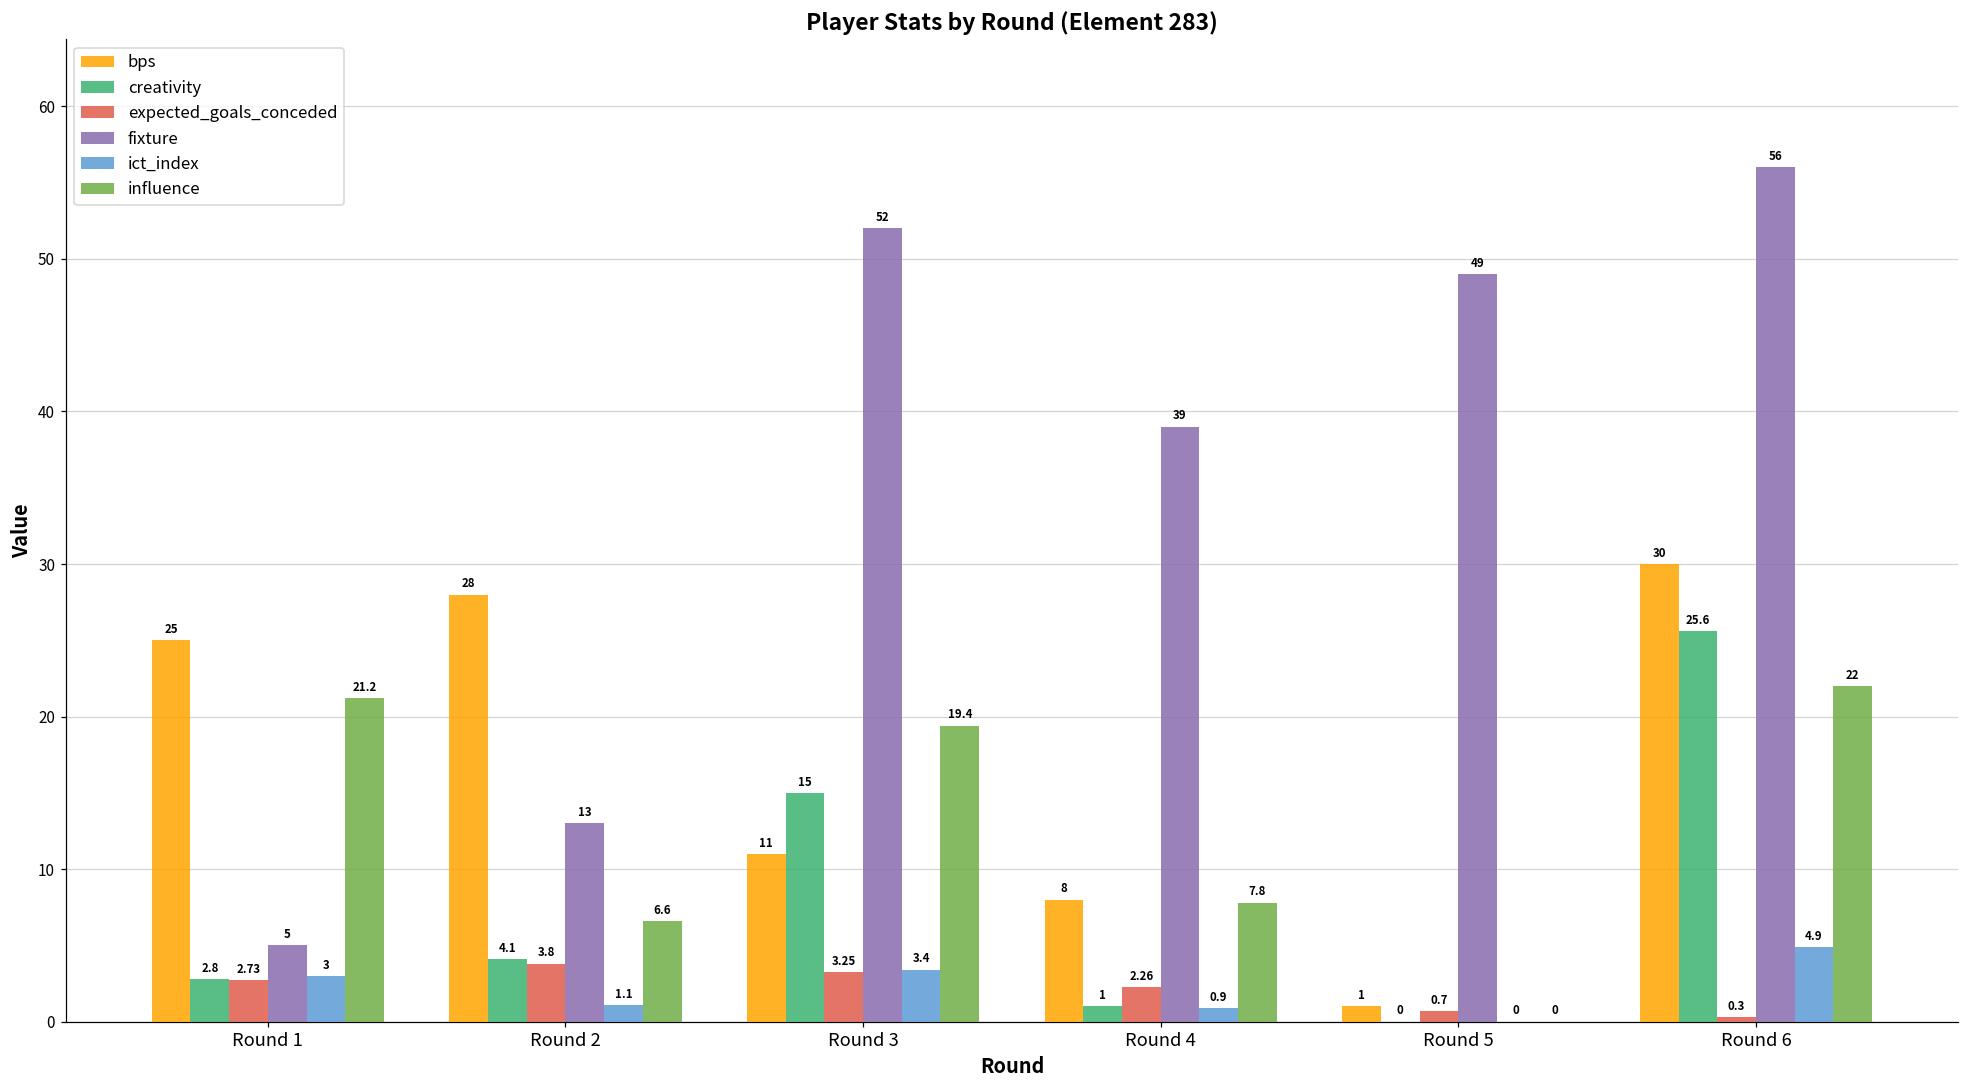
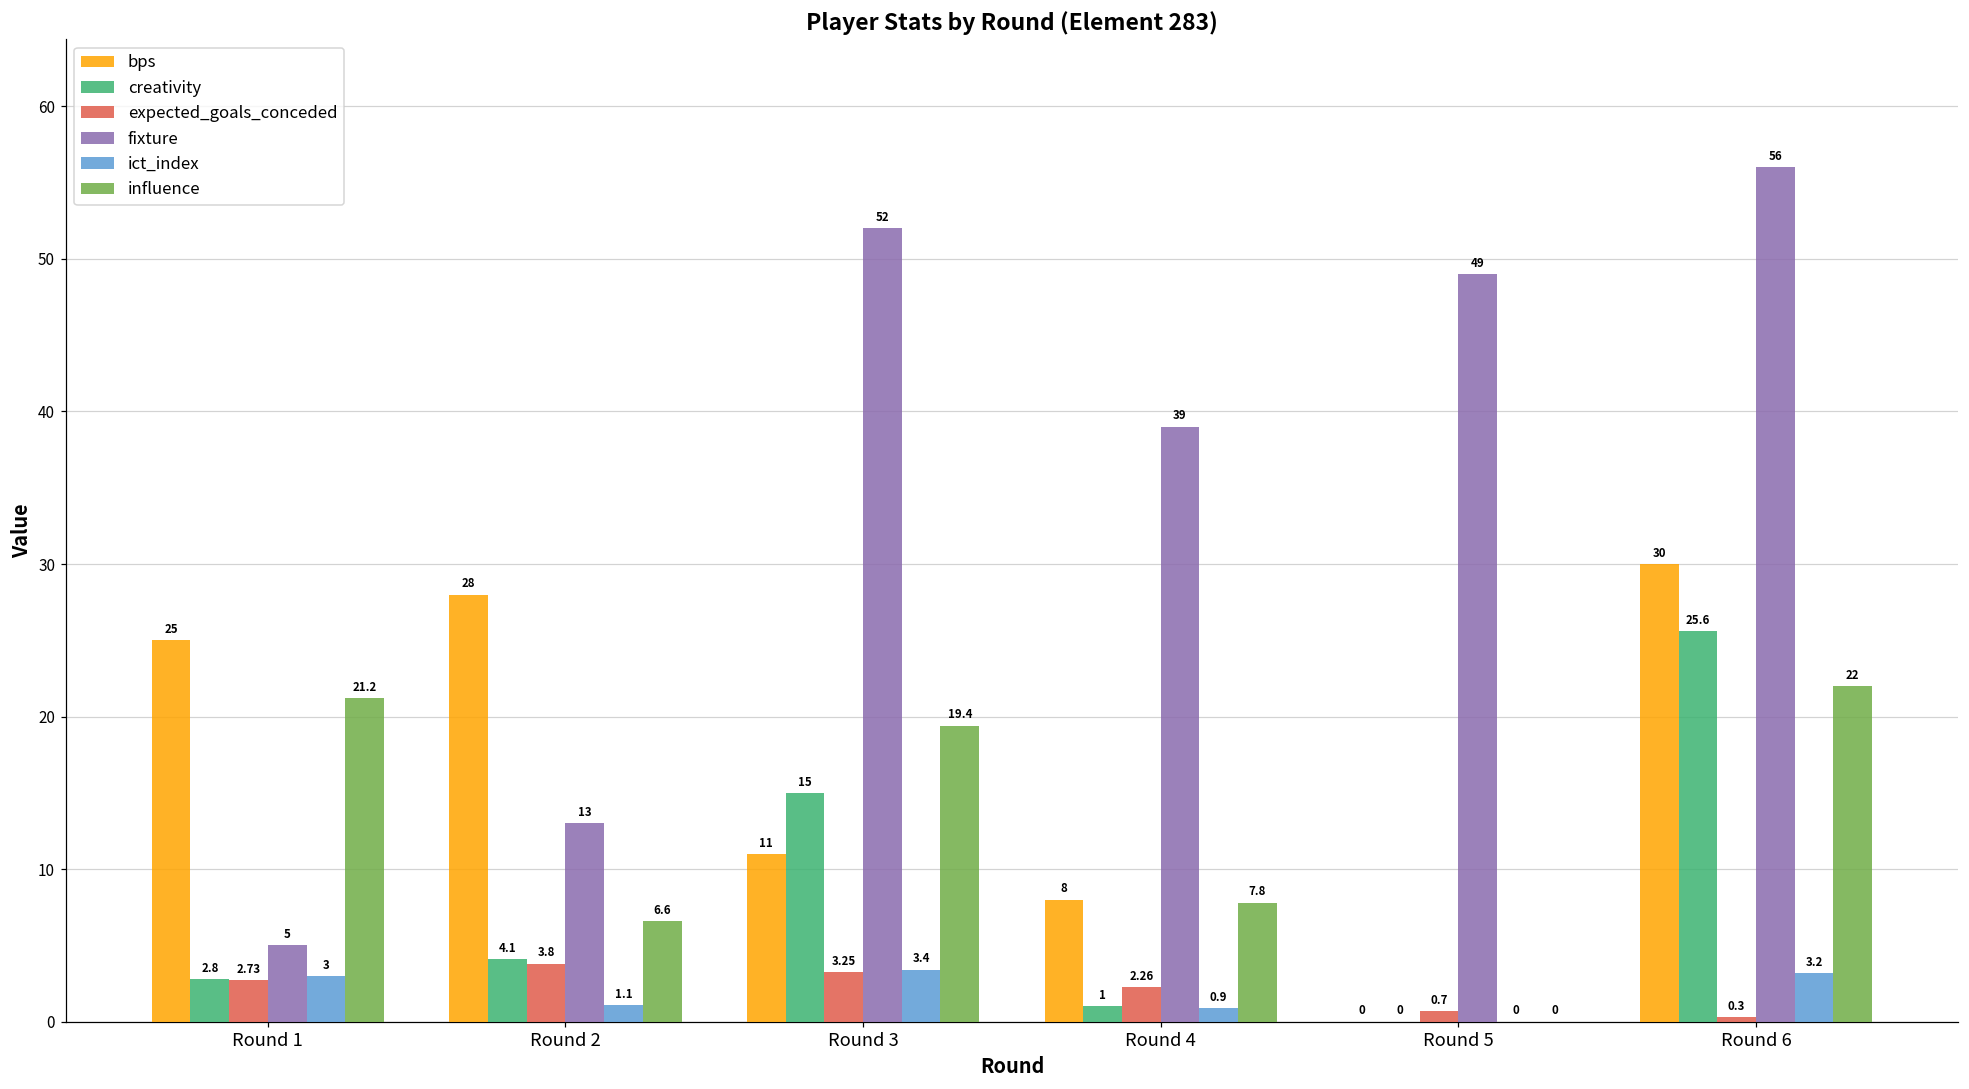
  {
    "bps": {
      "Round 1": 25,
      "Round 2": 28,
      "Round 3": 11,
      "Round 4": 8,
-     "Round 5": 1,
+     "Round 5": 0,
      "Round 6": 30
    },
    "creativity": {
      "Round 1": 2.8,
      "Round 2": 4.1,
      "Round 3": 15,
      "Round 4": 1,
      "Round 5": 0,
      "Round 6": 25.6
    },
    "expected_goals_conceded": {
      "Round 1": 2.73,
      "Round 2": 3.8,
      "Round 3": 3.25,
      "Round 4": 2.26,
      "Round 5": 0.7,
      "Round 6": 0.3
    },
    "fixture": {
      "Round 1": 5,
      "Round 2": 13,
      "Round 3": 52,
      "Round 4": 39,
      "Round 5": 49,
      "Round 6": 56
    },
    "ict_index": {
      "Round 1": 3,
      "Round 2": 1.1,
      "Round 3": 3.4,
      "Round 4": 0.9,
      "Round 5": 0,
-     "Round 6": 4.9
+     "Round 6": 3.2
    },
    "influence": {
      "Round 1": 21.2,
      "Round 2": 6.6,
      "Round 3": 19.4,
      "Round 4": 7.8,
      "Round 5": 0,
      "Round 6": 22
    }
  }
